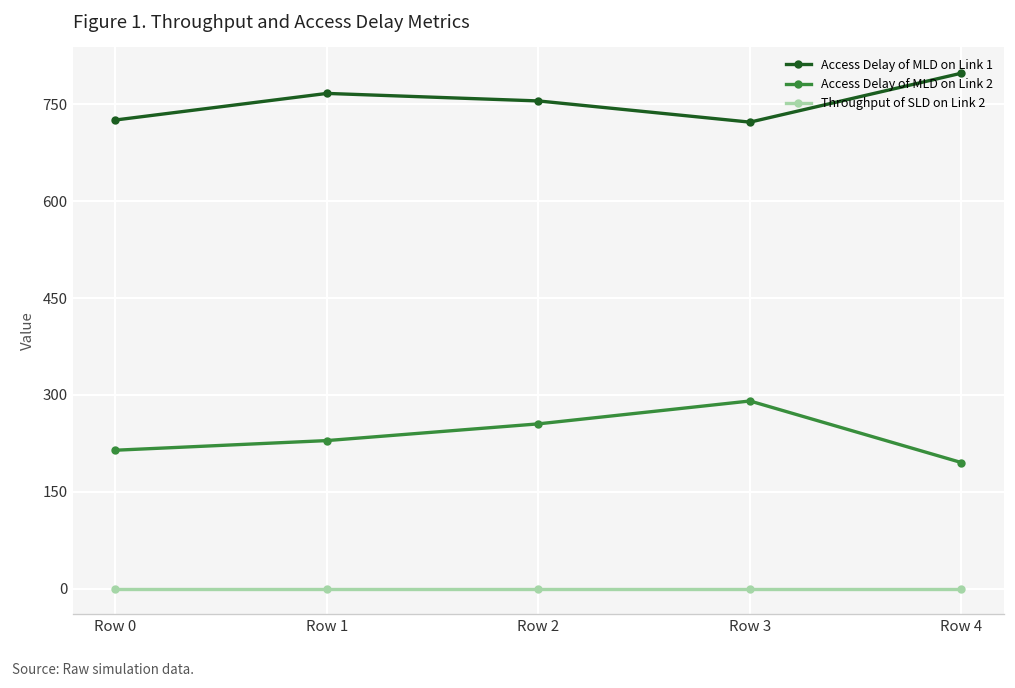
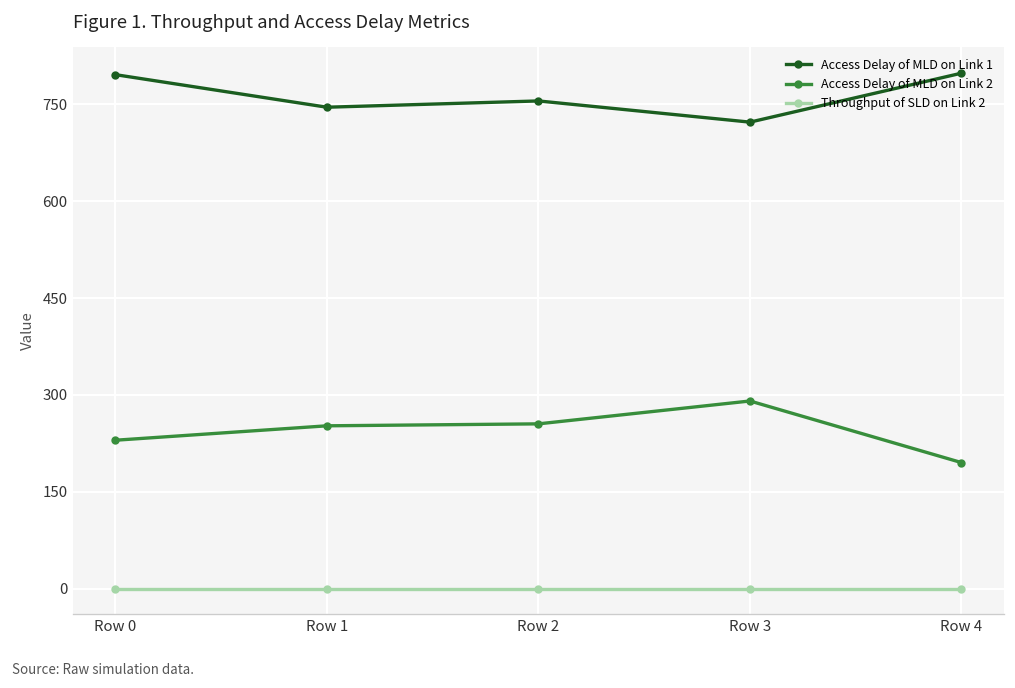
  {
    "Access Delay of MLD on Link 1": {
-     "Row 0": 730,
-     "Row 1": 770,
+     "Row 0": 800,
+     "Row 1": 740,
      "Row 2": 750,
      "Row 3": 720,
      "Row 4": 800
    },
    "Access Delay of MLD on Link 2": {
-     "Row 0": 210,
-     "Row 1": 230,
+     "Row 0": 230,
+     "Row 1": 250,
      "Row 2": 250,
      "Row 3": 290,
      "Row 4": 200
    },
    "Throughput of SLD on Link 2": {
      "Row 0": 0,
      "Row 1": 0,
      "Row 2": 0,
      "Row 3": 0,
      "Row 4": 0
    }
  }
